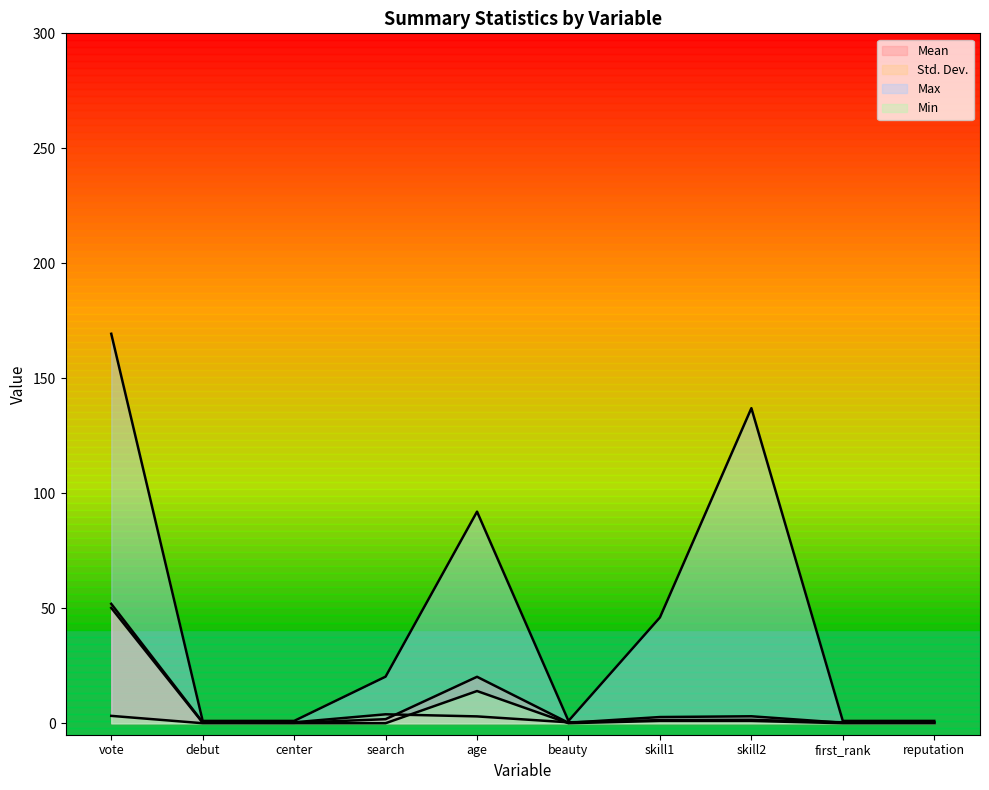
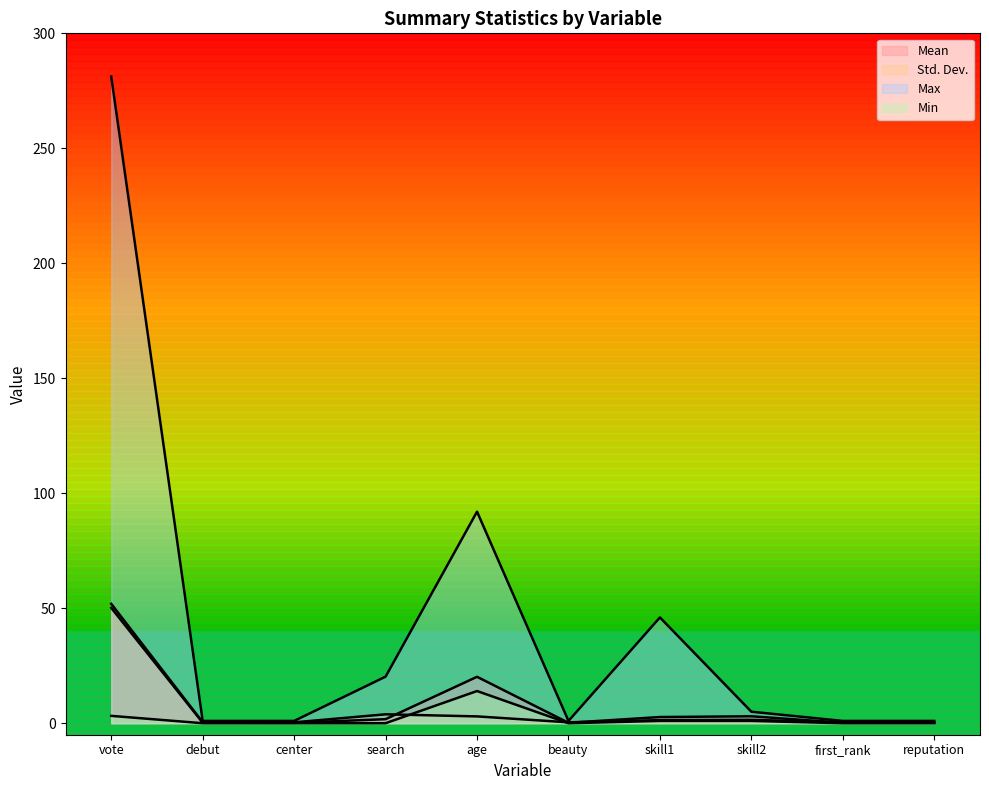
  {
    "Max": {
-     "vote": 169,
+     "vote": 281,
      "search": 20,
      "age": 92,
      "skill1": 46,
-     "skill2": 137
+     "skill2": 5
    }
  }
